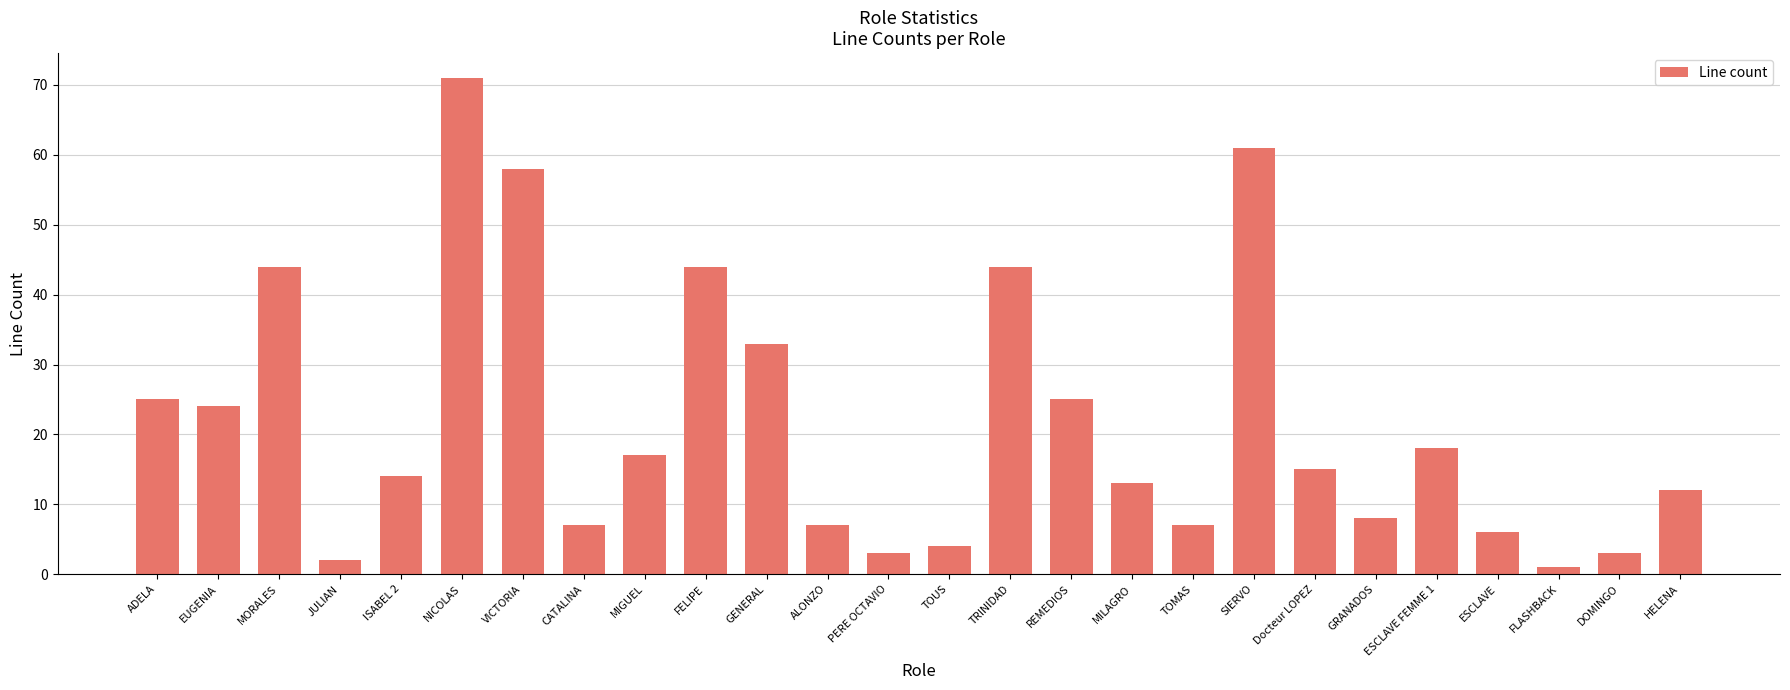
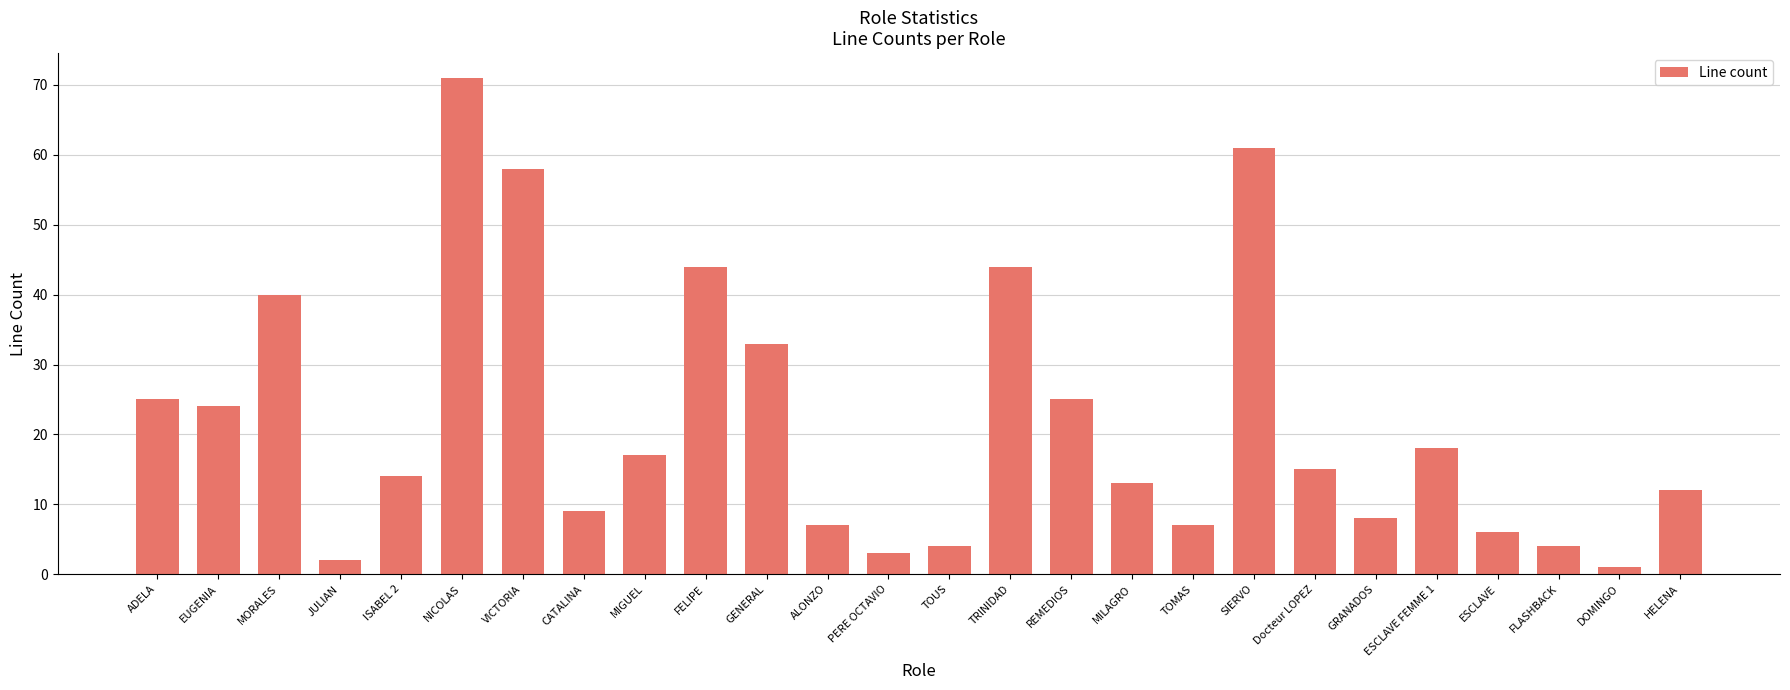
  {
    "ADELA": 25,
    "EUGENIA": 24,
-   "MORALES": 44,
+   "MORALES": 40,
    "JULIAN": 2,
    "ISABEL 2": 14,
    "NICOLAS": 71,
    "VICTORIA": 58,
-   "CATALINA": 7,
+   "CATALINA": 9,
    "MIGUEL": 17,
    "FELIPE": 44,
    "GENERAL": 33,
    "ALONZO": 7,
    "PERE OCTAVIO": 3,
    "TOUS": 4,
    "TRINIDAD": 44,
    "REMEDIOS": 25,
    "MILAGRO": 13,
    "TOMAS": 7,
    "SIERVO": 61,
    "Docteur LOPEZ": 15,
    "GRANADOS": 8,
    "ESCLAVE FEMME 1": 18,
    "ESCLAVE": 6,
-   "FLASHBACK": 1,
-   "DOMINGO": 3,
+   "FLASHBACK": 4,
+   "DOMINGO": 1,
    "HELENA": 12
  }
